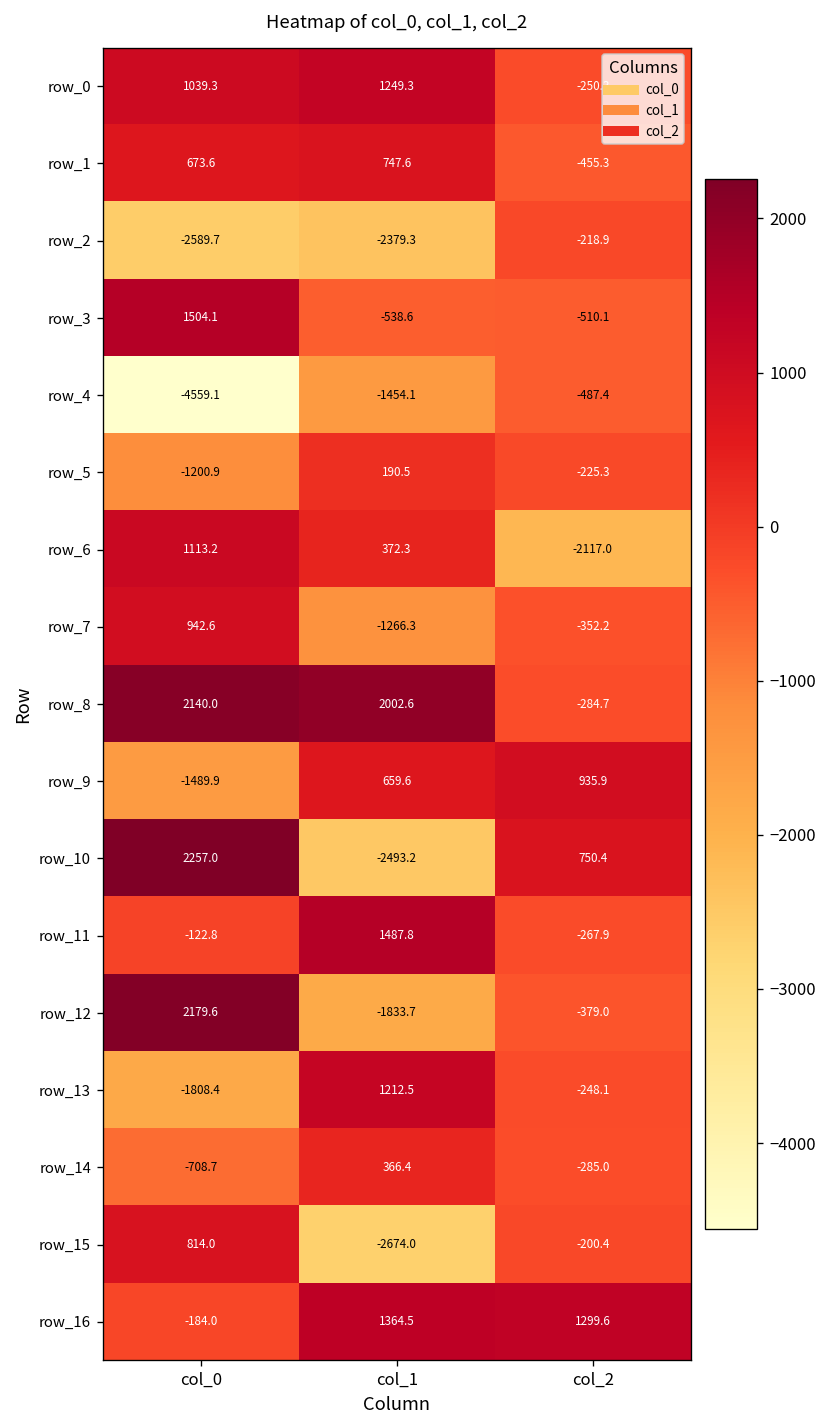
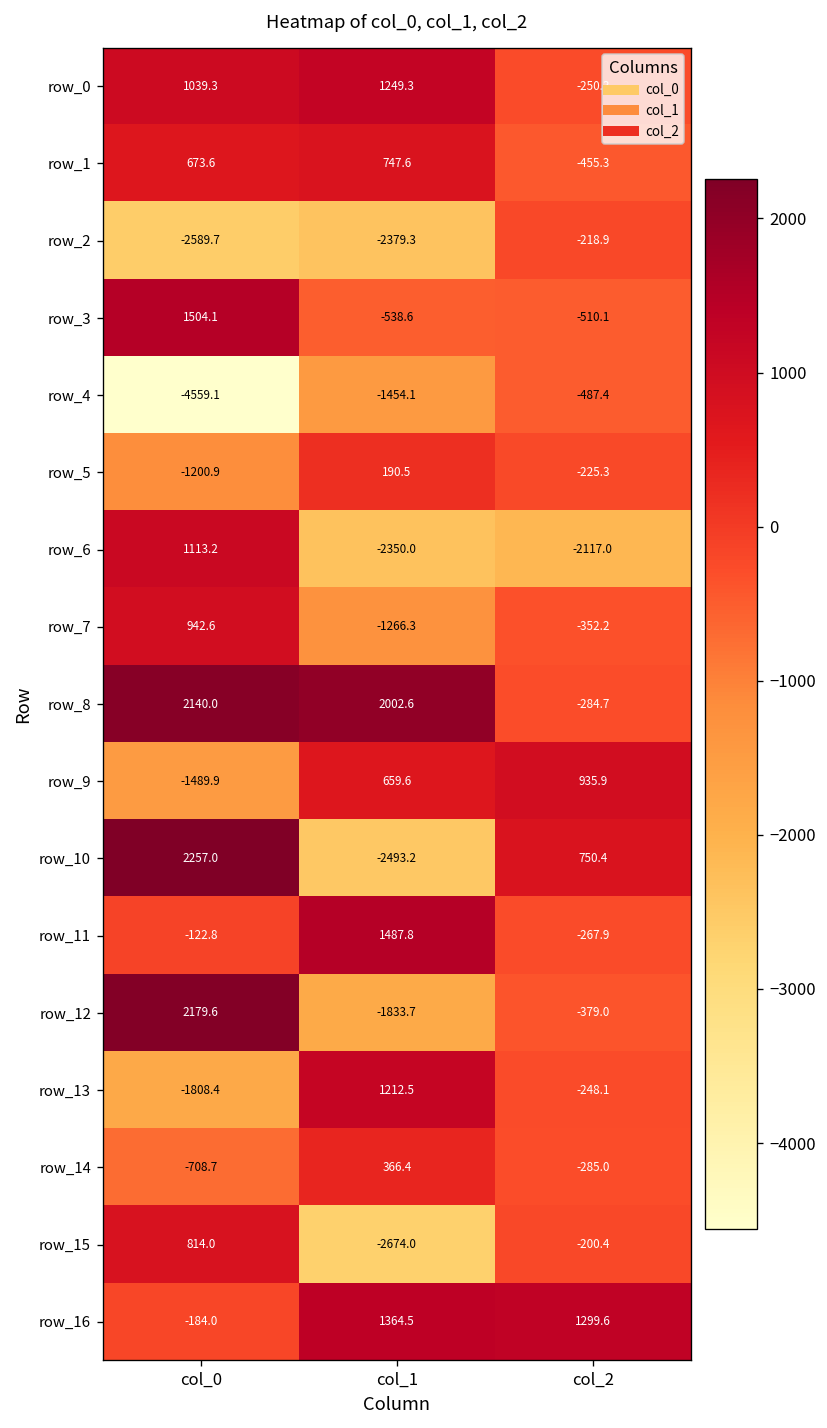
  {
    "row_0": {
      "col_0": 1039.3,
      "col_1": 1249.3
    },
    "row_1": {
      "col_0": 673.6,
      "col_1": 747.6,
      "col_2": -455.3
    },
    "row_2": {
      "col_0": -2589.7,
      "col_1": -2379.3,
      "col_2": -218.9
    },
    "row_3": {
      "col_0": 1504.1,
      "col_1": -538.6,
      "col_2": -510.1
    },
    "row_4": {
      "col_0": -4559.1,
      "col_1": -1454.1,
      "col_2": -487.4
    },
    "row_5": {
      "col_0": -1200.9,
      "col_1": 190.5,
      "col_2": -225.3
    },
    "row_6": {
      "col_0": 1113.2,
-     "col_1": 372.3,
+     "col_1": -2350.0,
      "col_2": -2117.0
    },
    "row_7": {
      "col_0": 942.6,
      "col_1": -1266.3,
      "col_2": -352.2
    },
    "row_8": {
      "col_0": 2140.0,
      "col_1": 2002.6,
      "col_2": -284.7
    },
    "row_9": {
      "col_0": -1489.9,
      "col_1": 659.6,
      "col_2": 935.9
    },
    "row_10": {
      "col_0": 2257.0,
      "col_1": -2493.2,
      "col_2": 750.4
    },
    "row_11": {
      "col_0": -122.8,
      "col_1": 1487.8,
      "col_2": -267.9
    },
    "row_12": {
      "col_0": 2179.6,
      "col_1": -1833.7,
      "col_2": -379.0
    },
    "row_13": {
      "col_0": -1808.4,
      "col_1": 1212.5,
      "col_2": -248.1
    },
    "row_14": {
      "col_0": -708.7,
      "col_1": 366.4,
      "col_2": -285.0
    },
    "row_15": {
      "col_0": 814.0,
      "col_1": -2674.0,
      "col_2": -200.4
    },
    "row_16": {
      "col_0": -184.0,
      "col_1": 1364.5,
      "col_2": 1299.6
    }
  }
